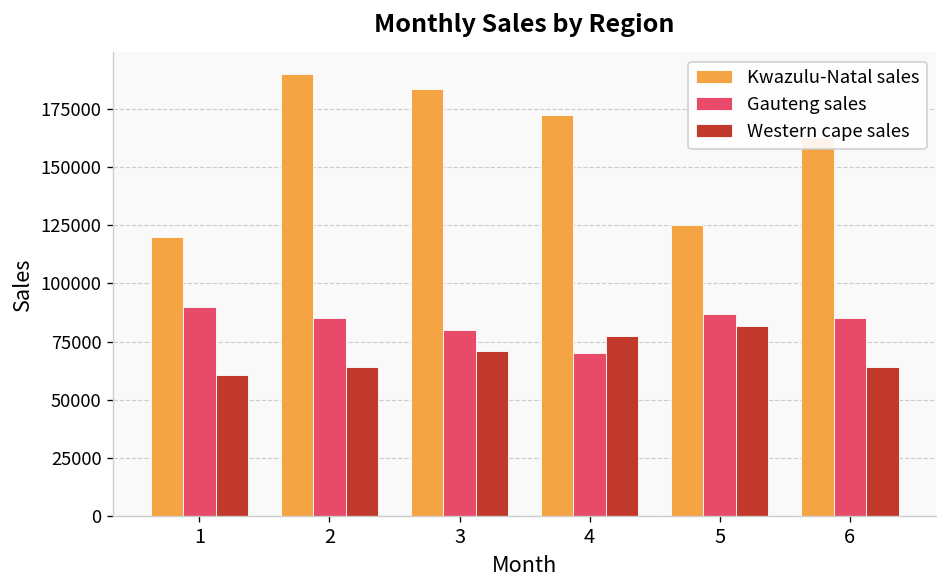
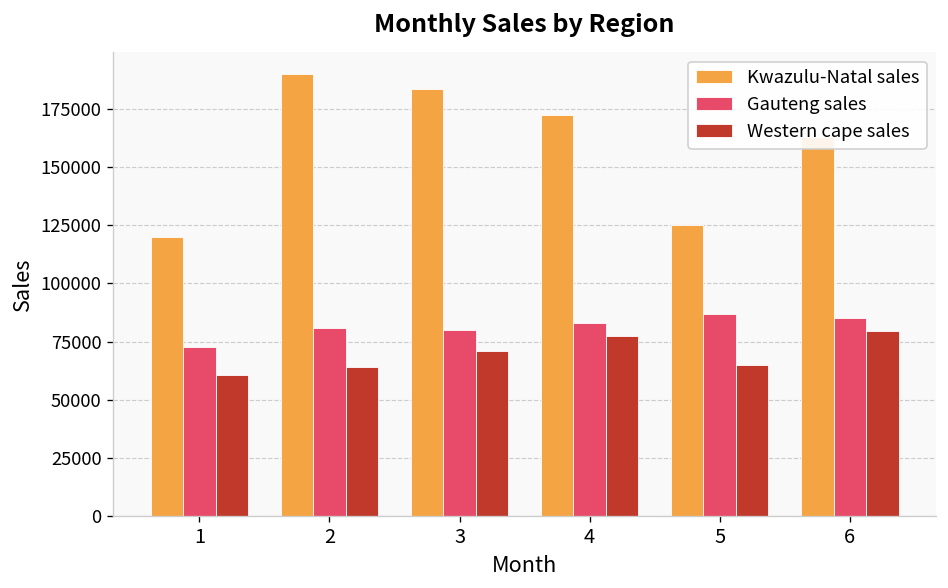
  {
    "Kwazulu-Natal sales": {
      "1": 120000,
      "2": 190000,
      "3": 184000,
      "4": 172000,
      "5": 125000
    },
    "Gauteng sales": {
-     "1": 90000,
-     "2": 85000,
+     "1": 73000,
+     "2": 81000,
      "3": 80000,
-     "4": 70000,
+     "4": 83000,
      "5": 87000,
      "6": 85000
    },
    "Western cape sales": {
      "1": 61000,
      "2": 64000,
      "3": 71000,
      "4": 77000,
-     "5": 82000,
-     "6": 64000
+     "5": 65000,
+     "6": 80000
    }
  }
